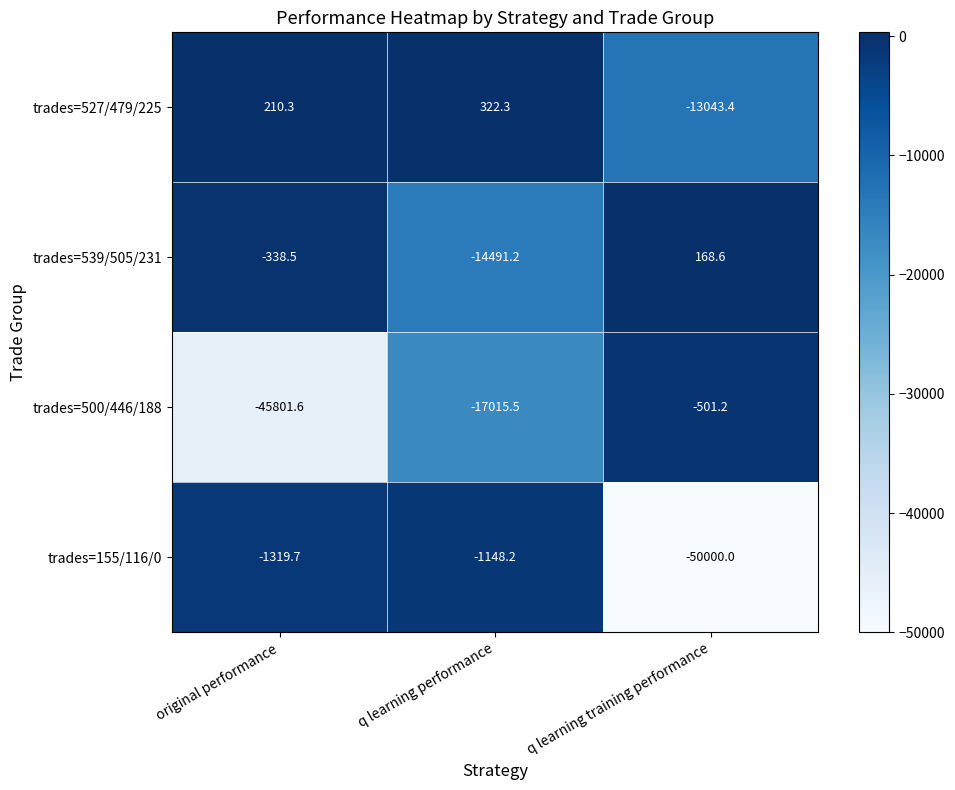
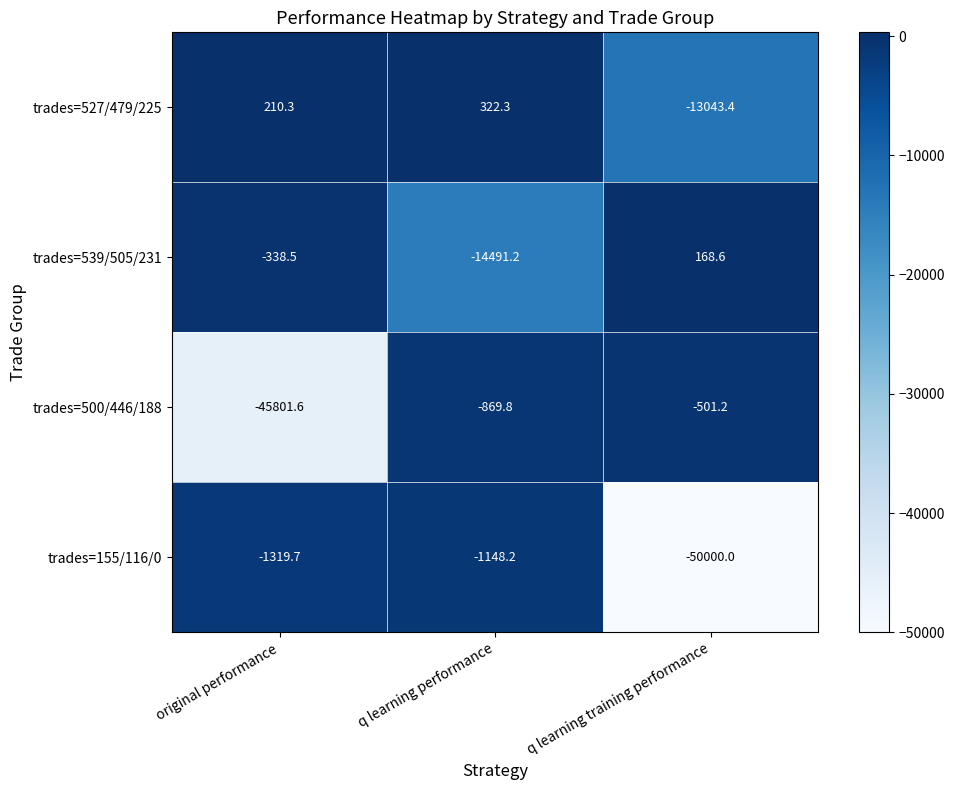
  {
    "trades=527/479/225": {
      "original performance": 210.3,
      "q learning performance": 322.3,
      "q learning training performance": -13043.4
    },
    "trades=539/505/231": {
      "original performance": -338.5,
      "q learning performance": -14491.2,
      "q learning training performance": 168.6
    },
    "trades=500/446/188": {
      "original performance": -45801.6,
-     "q learning performance": -17015.5,
+     "q learning performance": -869.8,
      "q learning training performance": -501.2
    },
    "trades=155/116/0": {
      "original performance": -1319.7,
      "q learning performance": -1148.2,
      "q learning training performance": -50000.0
    }
  }
